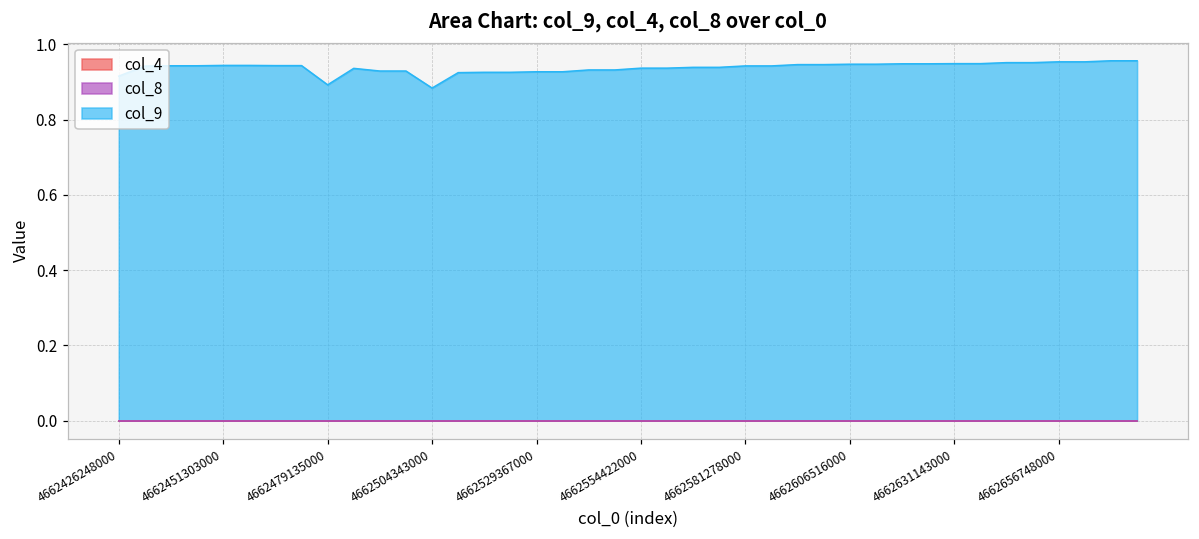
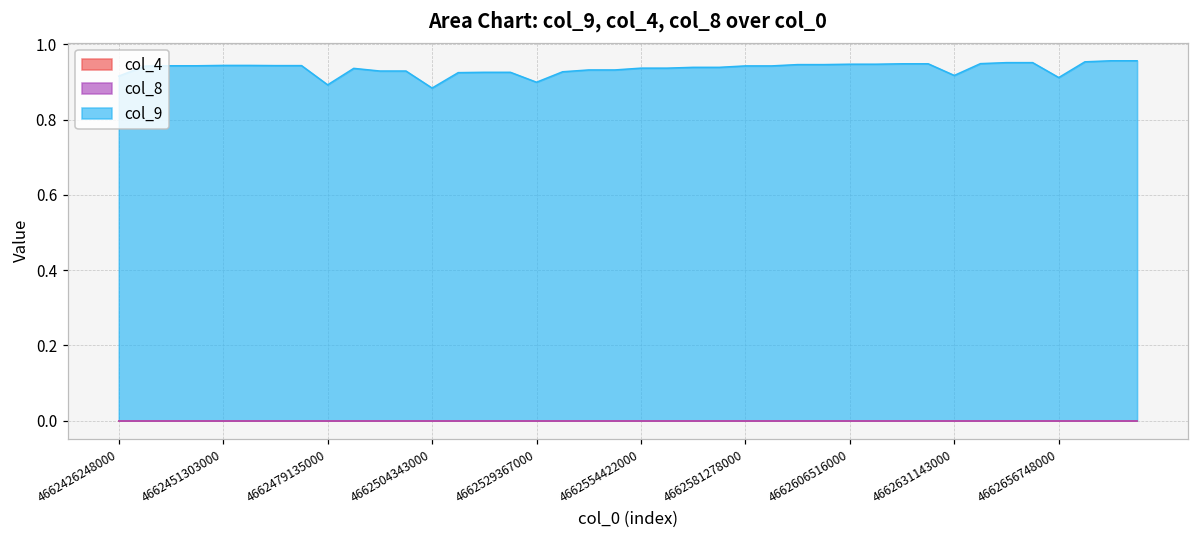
  {
    "col_8": {
      "4662426248000": 0.00,
      "4662451303000": 0.00,
      "4662479135000": 0.00,
      "4662504343000": 0.00,
      "4662529367000": 0.00,
      "4662554422000": 0.00,
      "4662581278000": 0.00,
      "4662606516000": 0.00,
      "4662631143000": 0.00,
      "4662656748000": 0.00
    },
    "col_9": {
      "4662451303000": 0.94,
      "4662479135000": 0.89,
      "4662504343000": 0.88,
-     "4662529367000": 0.93,
+     "4662529367000": 0.90,
      "4662554422000": 0.94,
      "4662581278000": 0.94,
      "4662606516000": 0.95,
-     "4662631143000": 0.95,
-     "4662656748000": 0.95
+     "4662631143000": 0.92,
+     "4662656748000": 0.91
    }
  }
